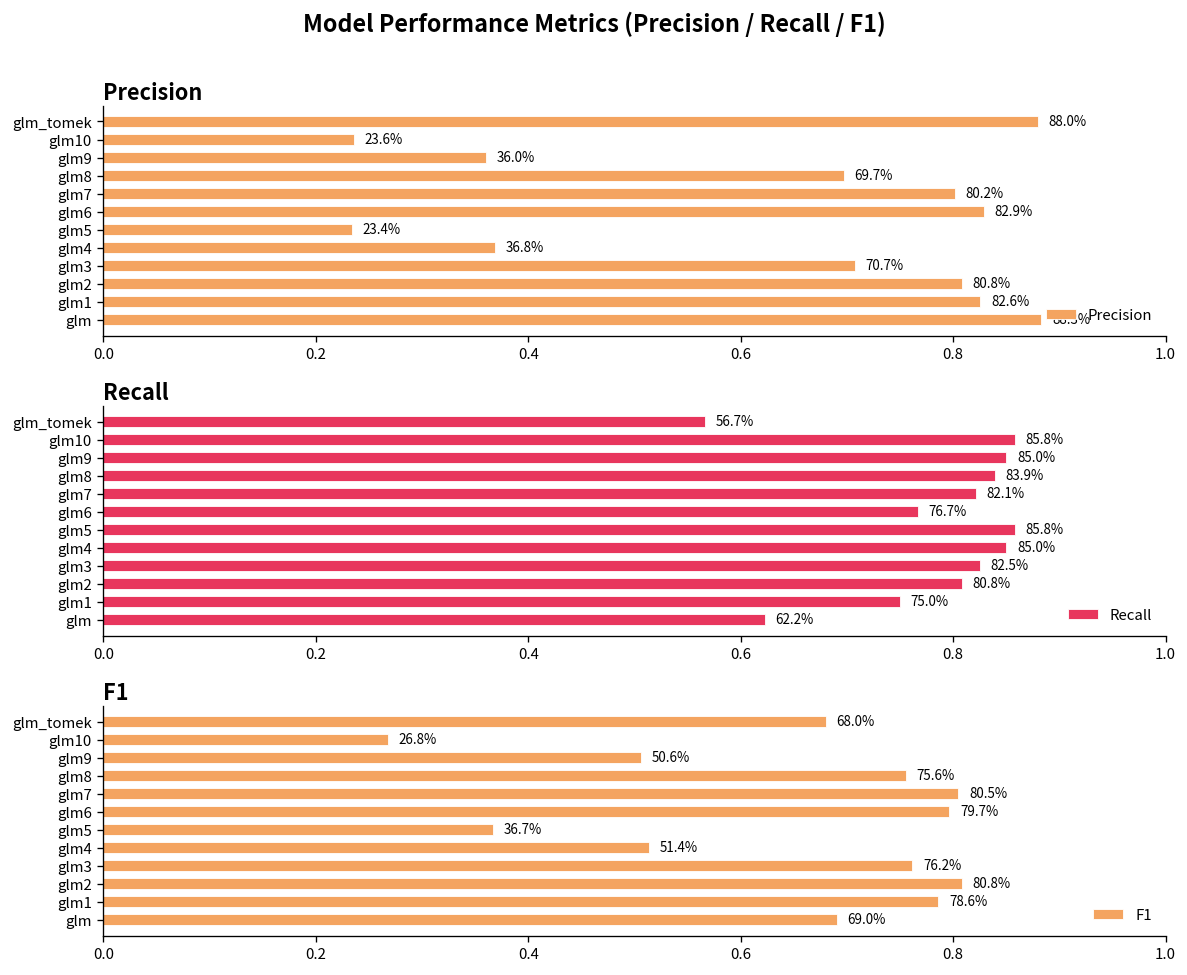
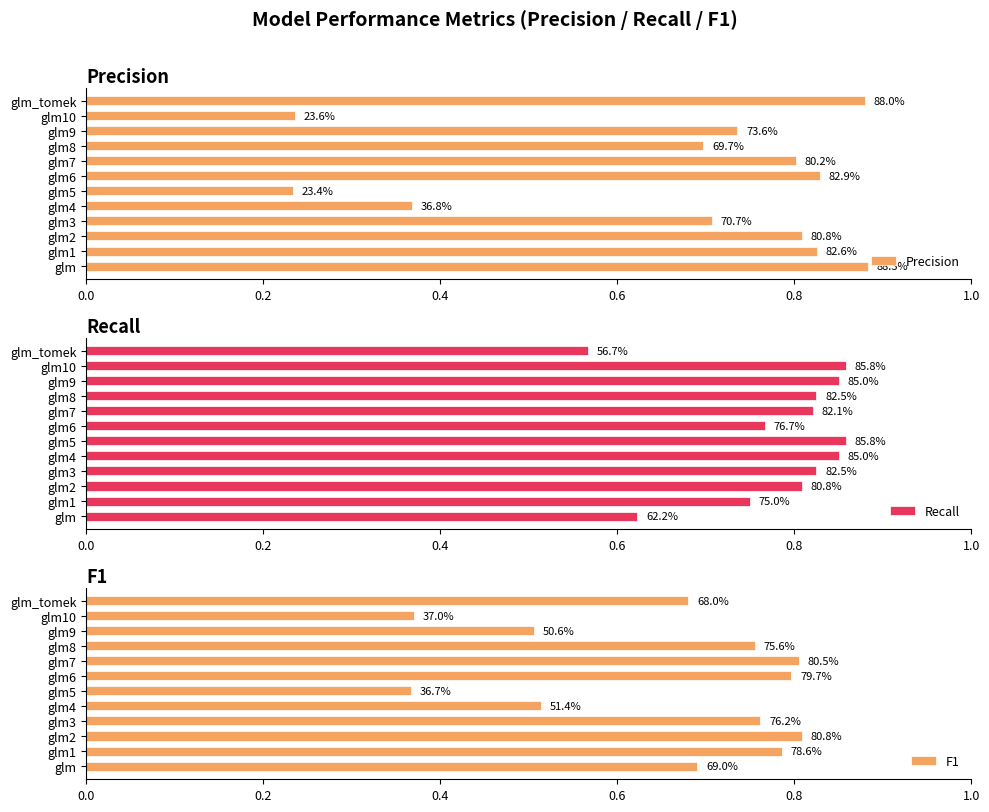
  {
    "Precision": {
      "glm_tomek": "88.0%",
      "glm10": "23.6%",
-     "glm9": "36.0%",
+     "glm9": "73.6%",
      "glm8": "69.7%",
      "glm7": "80.2%",
      "glm6": "82.9%",
      "glm5": "23.4%",
      "glm4": "36.8%",
      "glm3": "70.7%",
      "glm2": "80.8%",
      "glm1": "82.6%",
      "glm": "88.3%"
    },
    "Recall": {
      "glm_tomek": "56.7%",
      "glm10": "85.8%",
      "glm9": "85.0%",
-     "glm8": "83.9%",
+     "glm8": "82.5%",
      "glm7": "82.1%",
      "glm6": "76.7%",
      "glm5": "85.8%",
      "glm4": "85.0%",
      "glm3": "82.5%",
      "glm2": "80.8%",
      "glm1": "75.0%",
      "glm": "62.2%"
    },
    "F1": {
      "glm_tomek": "68.0%",
-     "glm10": "26.8%",
+     "glm10": "37.0%",
      "glm9": "50.6%",
      "glm8": "75.6%",
      "glm7": "80.5%",
      "glm6": "79.7%",
      "glm5": "36.7%",
      "glm4": "51.4%",
      "glm3": "76.2%",
      "glm2": "80.8%",
      "glm1": "78.6%",
      "glm": "69.0%"
    }
  }
